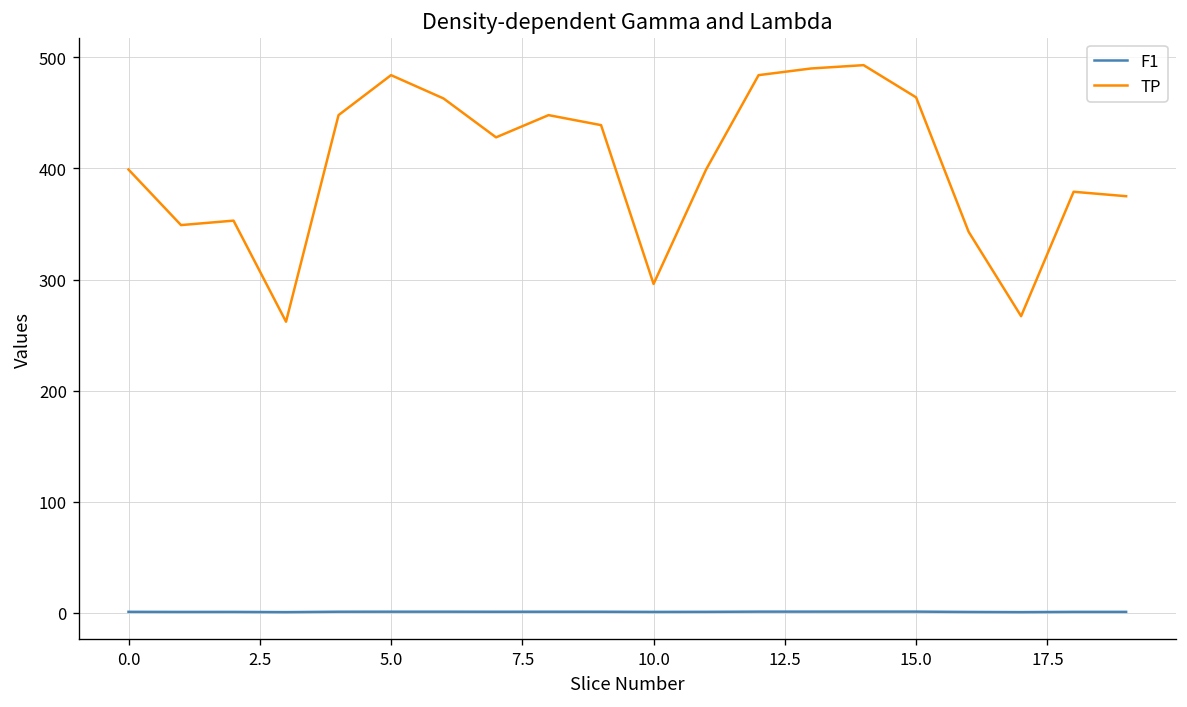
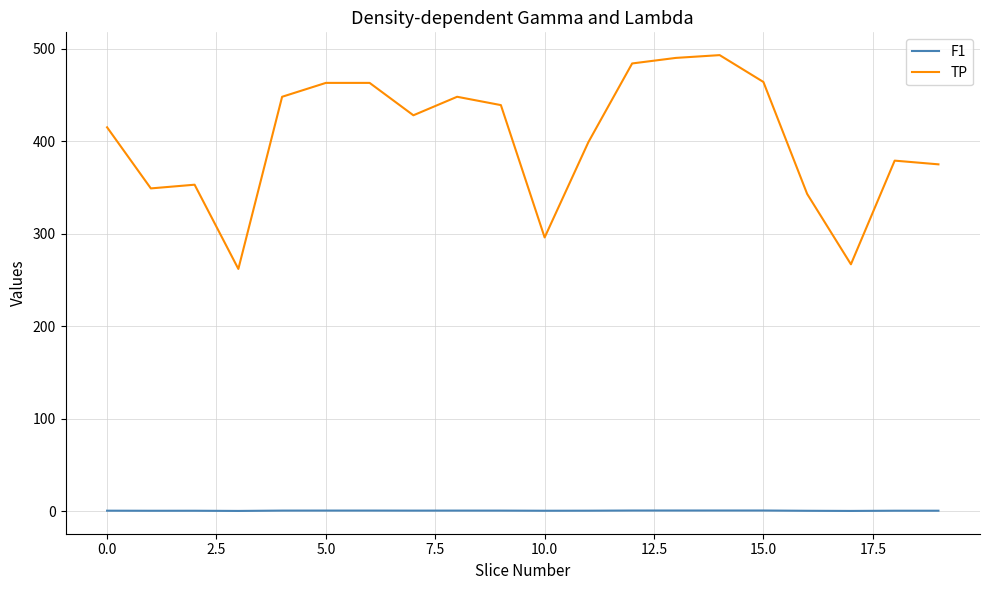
  {
    "F1": {
      "0.0": 0,
      "5.0": 0,
      "10.0": 0,
      "15.0": 0
    },
    "TP": {
-     "0.0": 400,
-     "5.0": 480,
+     "0.0": 420,
+     "5.0": 460,
      "10.0": 300,
      "15.0": 460
    }
  }
